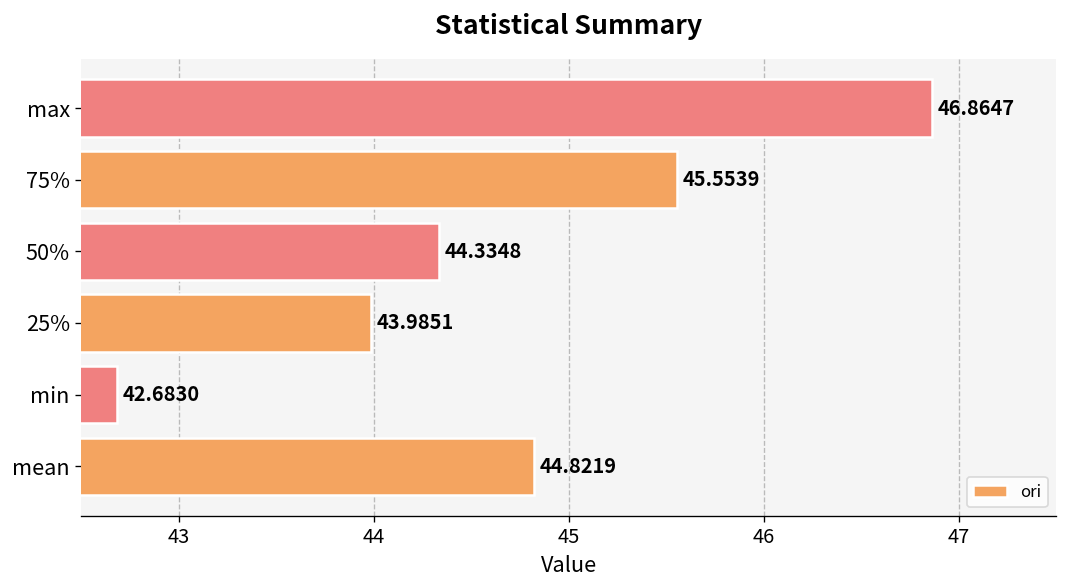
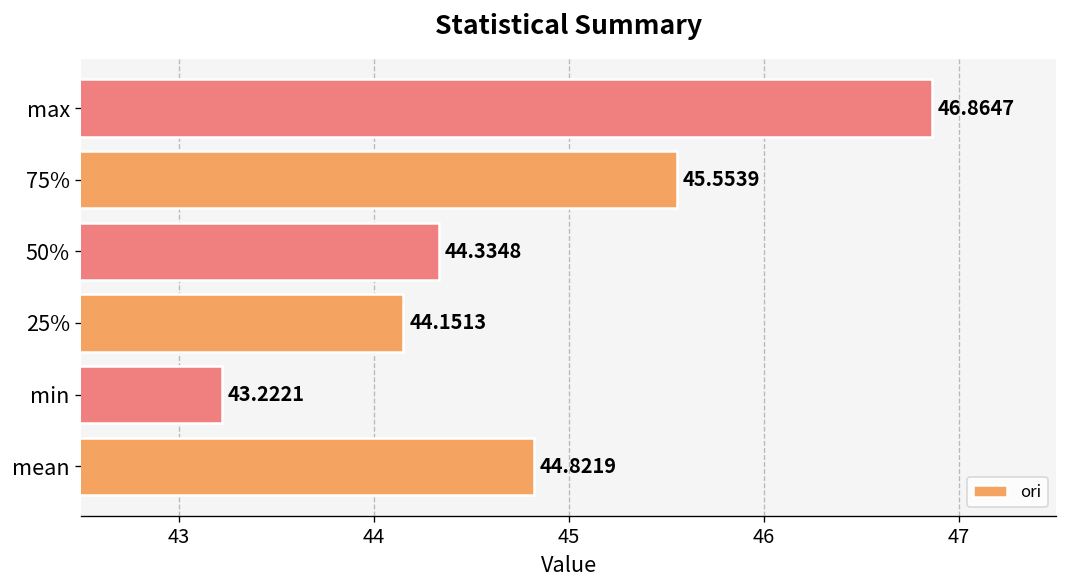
  {
    "max": 46.8647,
    "75%": 45.5539,
    "50%": 44.3348,
-   "25%": 43.9851,
-   "min": 42.6830,
+   "25%": 44.1513,
+   "min": 43.2221,
    "mean": 44.8219
  }
